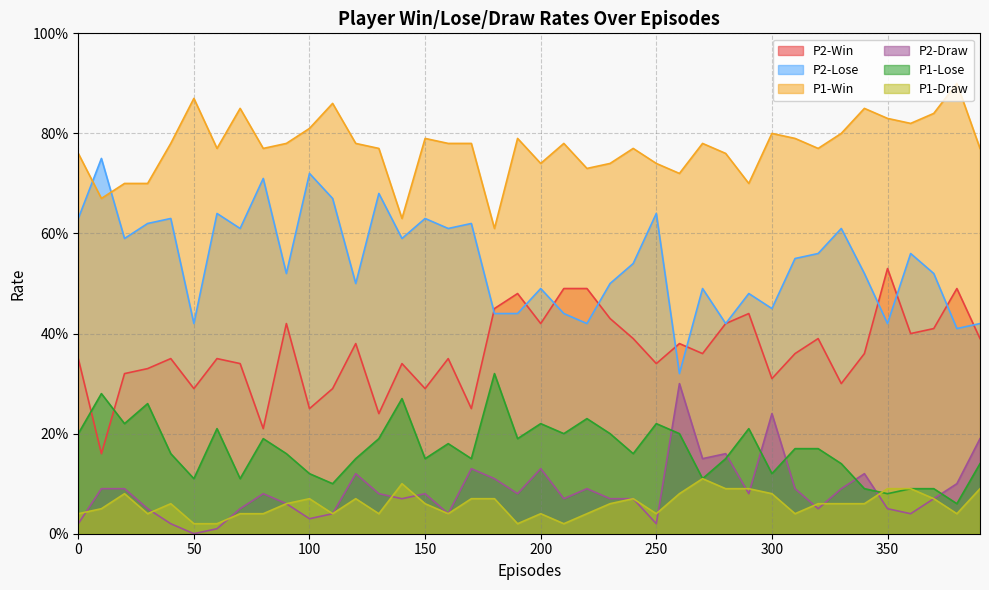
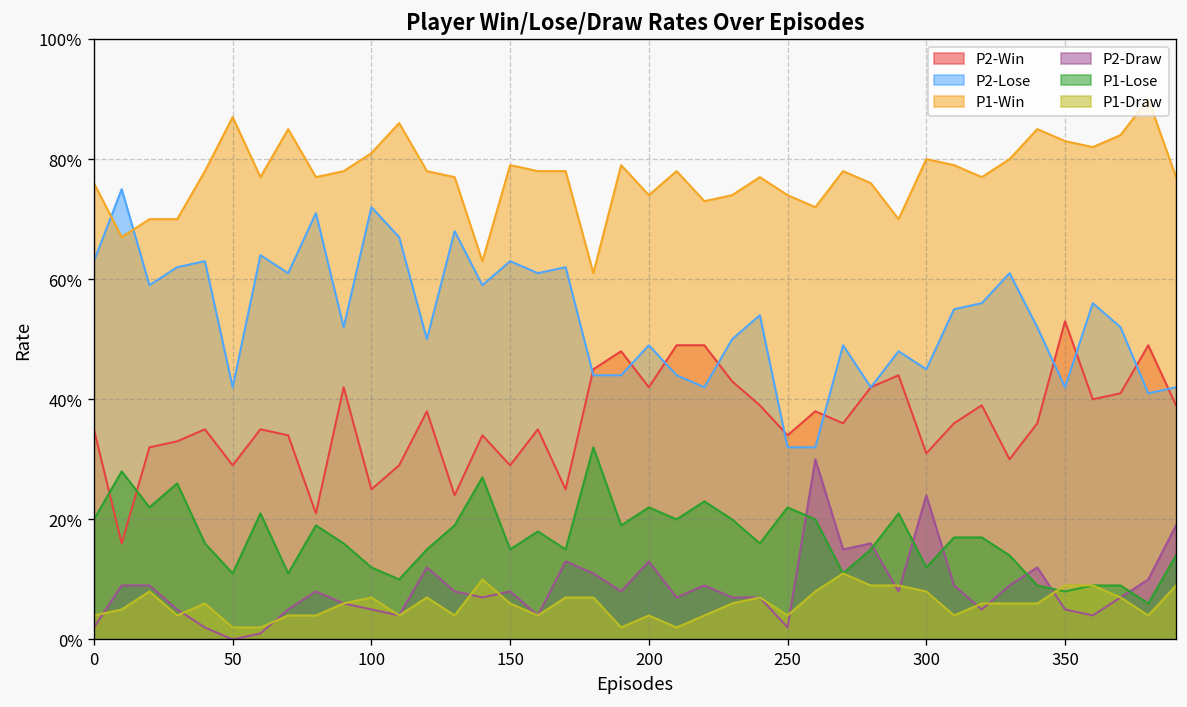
  {
    "P2-Win": {
      "0": "35%",
      "50": "29%",
      "100": "25%",
      "150": "29%",
      "200": "42%",
      "250": "34%",
      "300": "31%",
      "350": "53%"
    },
    "P2-Lose": {
      "0": "63%",
      "50": "42%",
      "100": "72%",
      "150": "63%",
      "200": "49%",
-     "250": "64%",
+     "250": "32%",
      "300": "45%",
      "350": "42%"
    },
    "P2-Draw": {
      "0": "2%",
      "50": "0%",
-     "100": "3%",
+     "100": "5%",
      "150": "8%",
      "200": "13%",
      "250": "2%",
      "300": "24%",
      "350": "5%"
    },
    "P1-Lose": {
      "0": "20%",
      "50": "11%",
      "100": "12%",
      "150": "15%",
      "200": "22%",
      "250": "22%",
      "300": "12%",
      "350": "8%"
    }
  }
